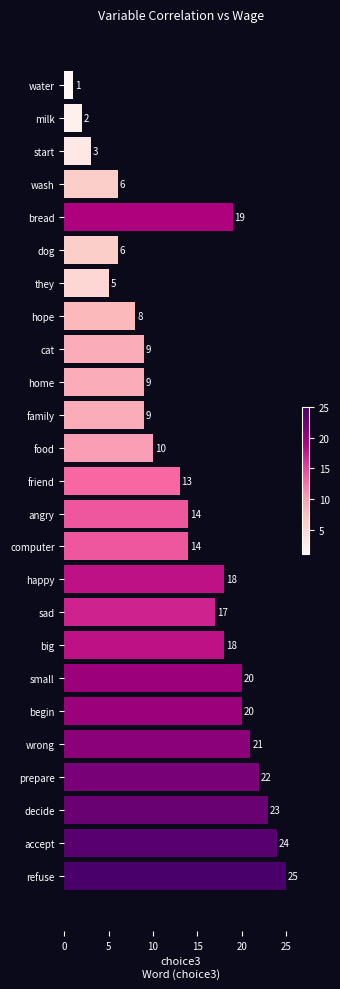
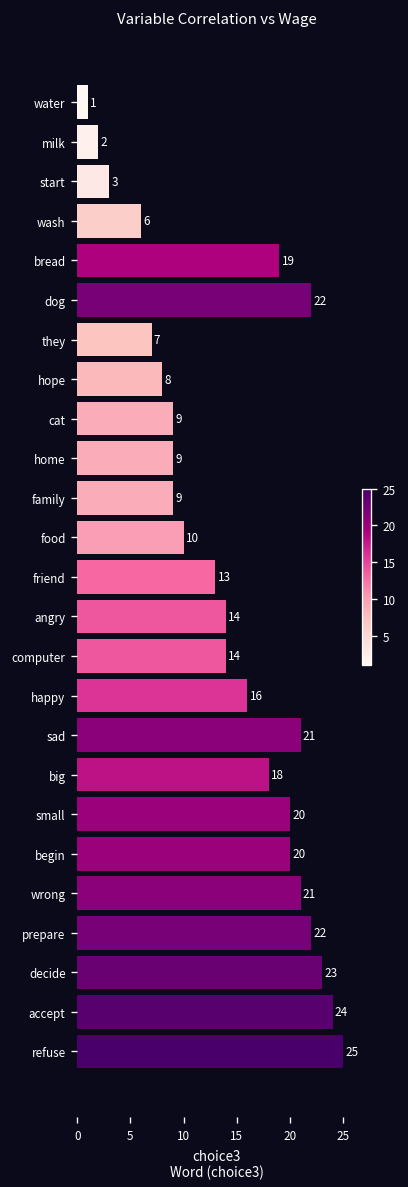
  {
    "water": 1,
    "milk": 2,
    "start": 3,
    "wash": 6,
    "bread": 19,
-   "dog": 6,
-   "they": 5,
+   "dog": 22,
+   "they": 7,
    "hope": 8,
    "cat": 9,
    "home": 9,
    "family": 9,
    "food": 10,
    "friend": 13,
    "angry": 14,
    "computer": 14,
-   "happy": 18,
-   "sad": 17,
+   "happy": 16,
+   "sad": 21,
    "big": 18,
    "small": 20,
    "begin": 20,
    "wrong": 21,
    "prepare": 22,
    "decide": 23,
    "accept": 24,
    "refuse": 25
  }
